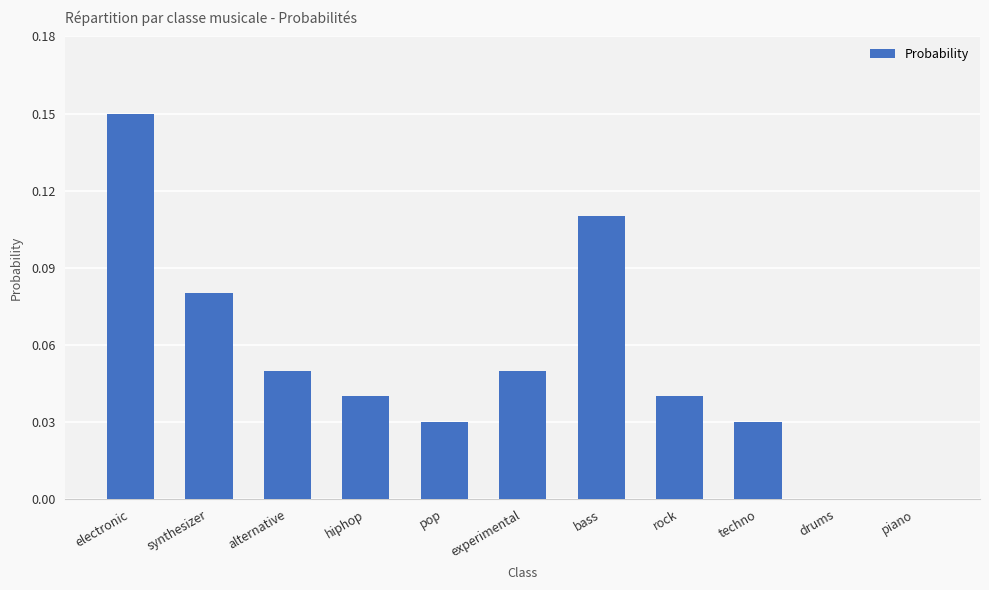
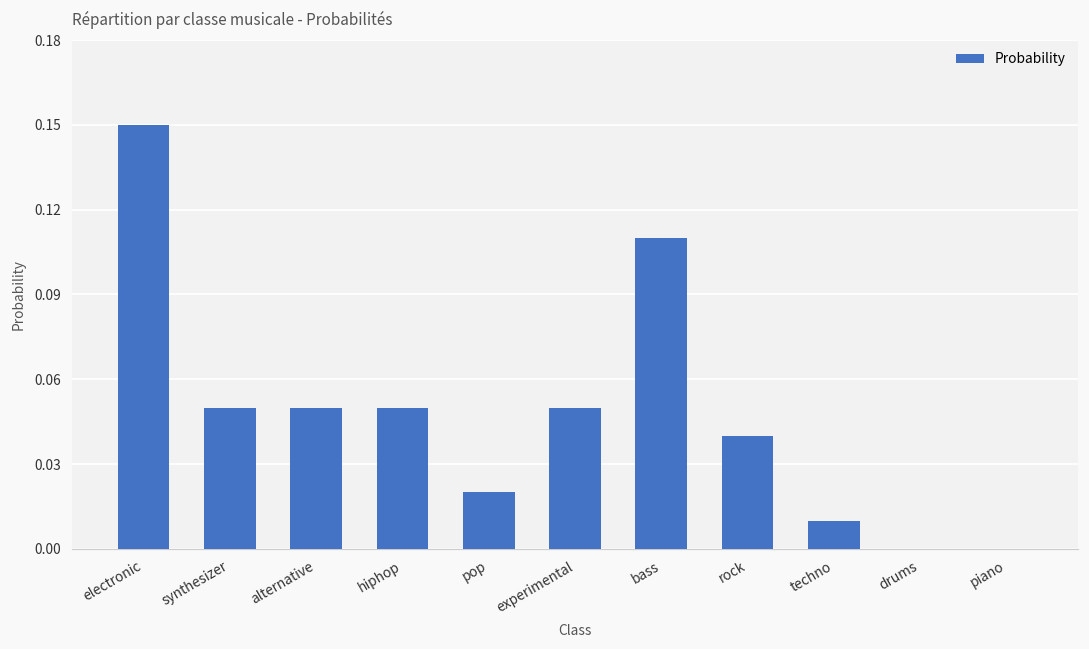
  {
    "electronic": 0.15,
-   "synthesizer": 0.08,
+   "synthesizer": 0.05,
    "alternative": 0.05,
-   "hiphop": 0.04,
-   "pop": 0.03,
+   "hiphop": 0.05,
+   "pop": 0.02,
    "experimental": 0.05,
    "bass": 0.11,
    "rock": 0.04,
-   "techno": 0.03,
+   "techno": 0.01,
    "drums": 0.00,
    "piano": 0.00
  }
